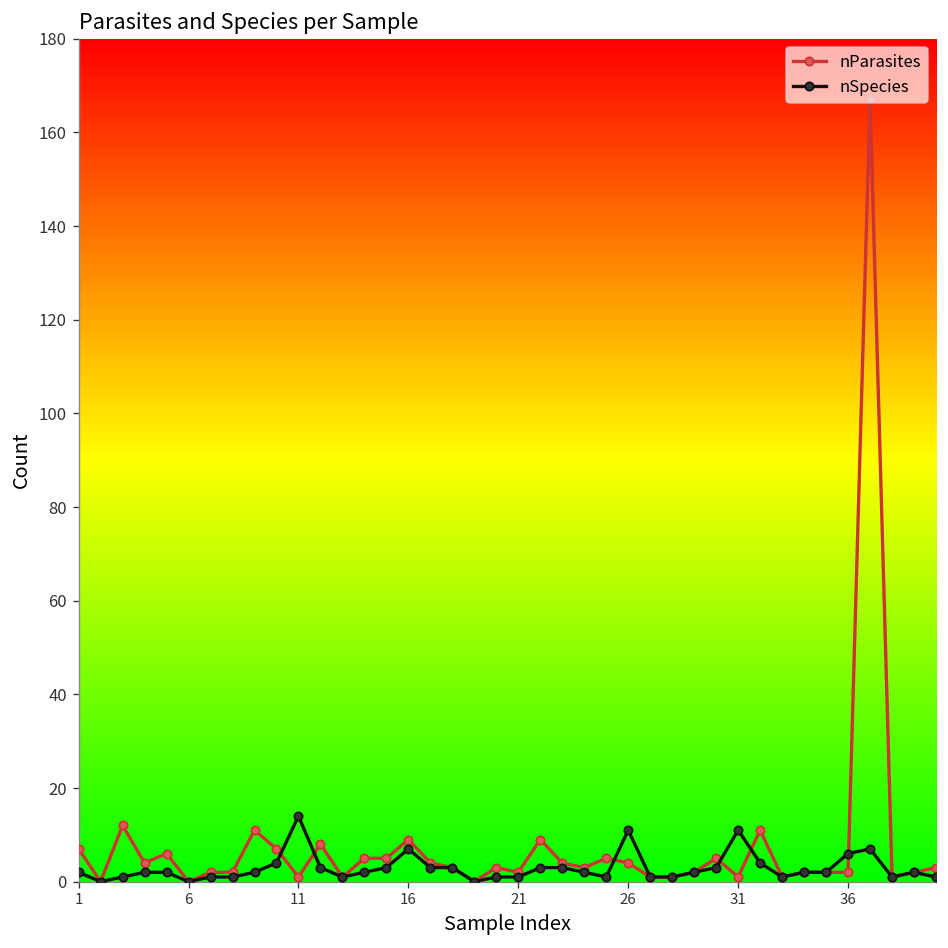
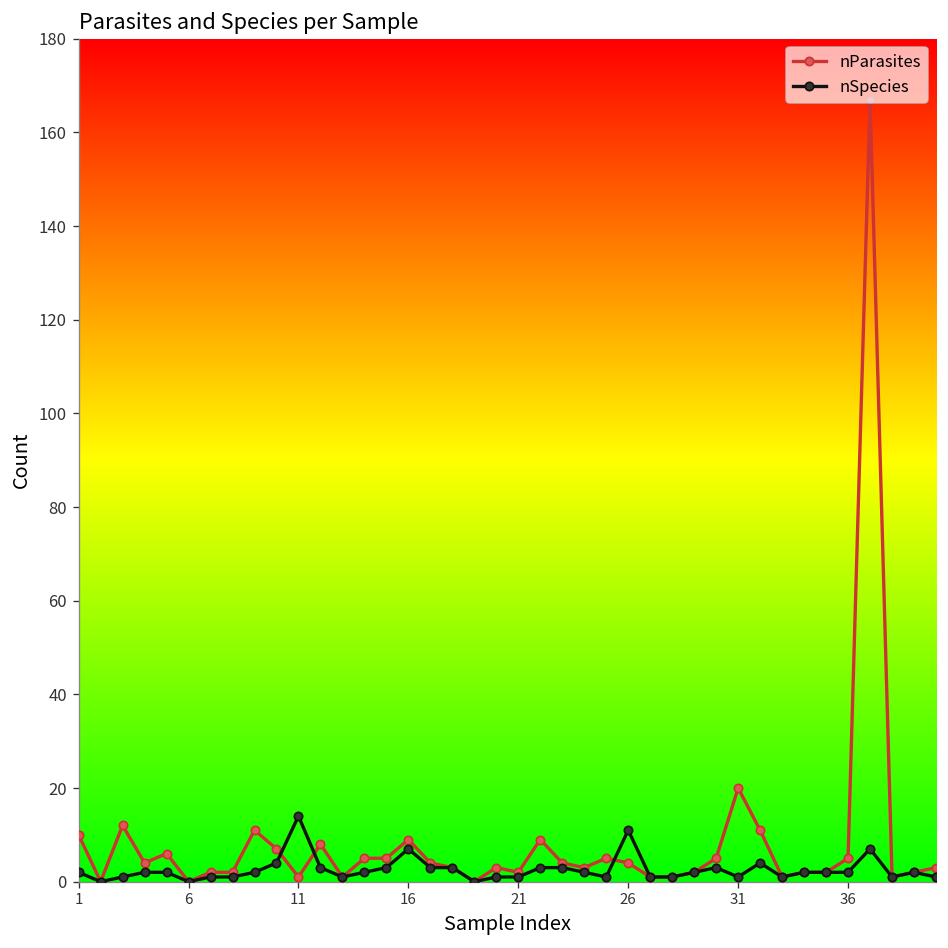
  {
    "nParasites": {
-     "1": 7,
+     "1": 10,
      "11": 1,
      "16": 9,
      "21": 2,
      "26": 4,
-     "31": 1,
-     "36": 2
+     "31": 20,
+     "36": 5
    },
    "nSpecies": {
      "1": 2,
      "11": 14,
      "16": 7,
      "21": 1,
      "26": 11,
-     "31": 11,
-     "36": 6
+     "31": 1,
+     "36": 2
    }
  }
